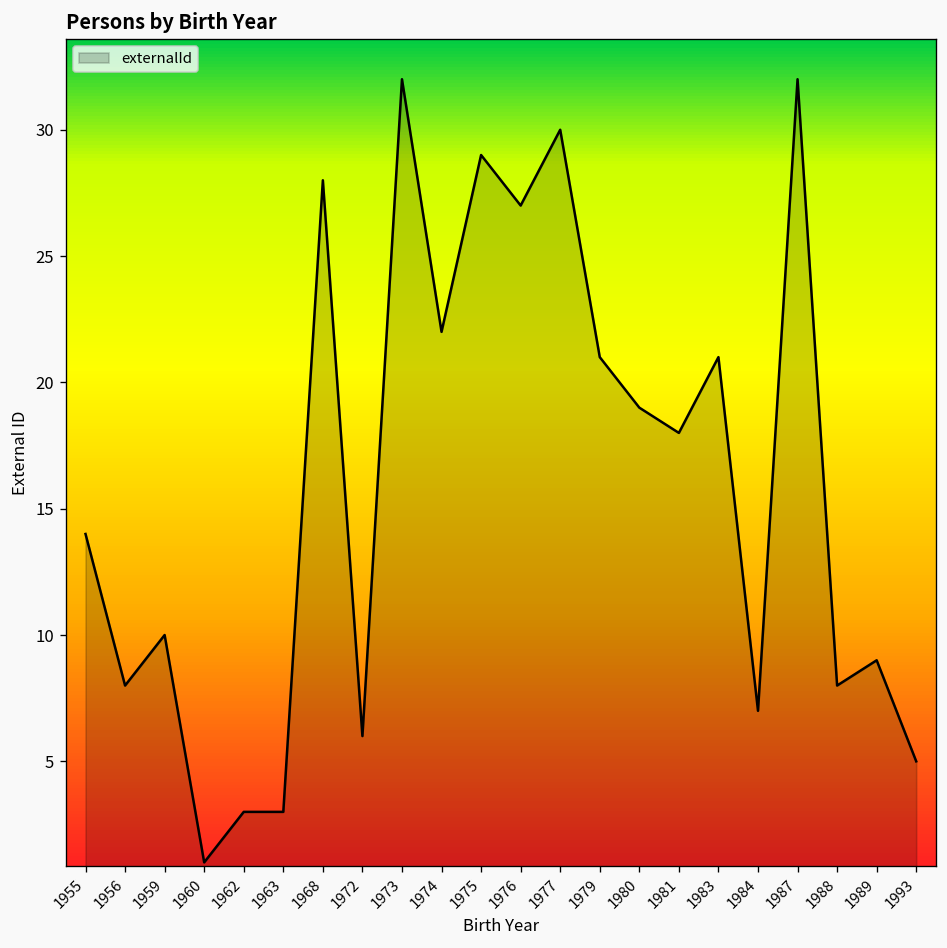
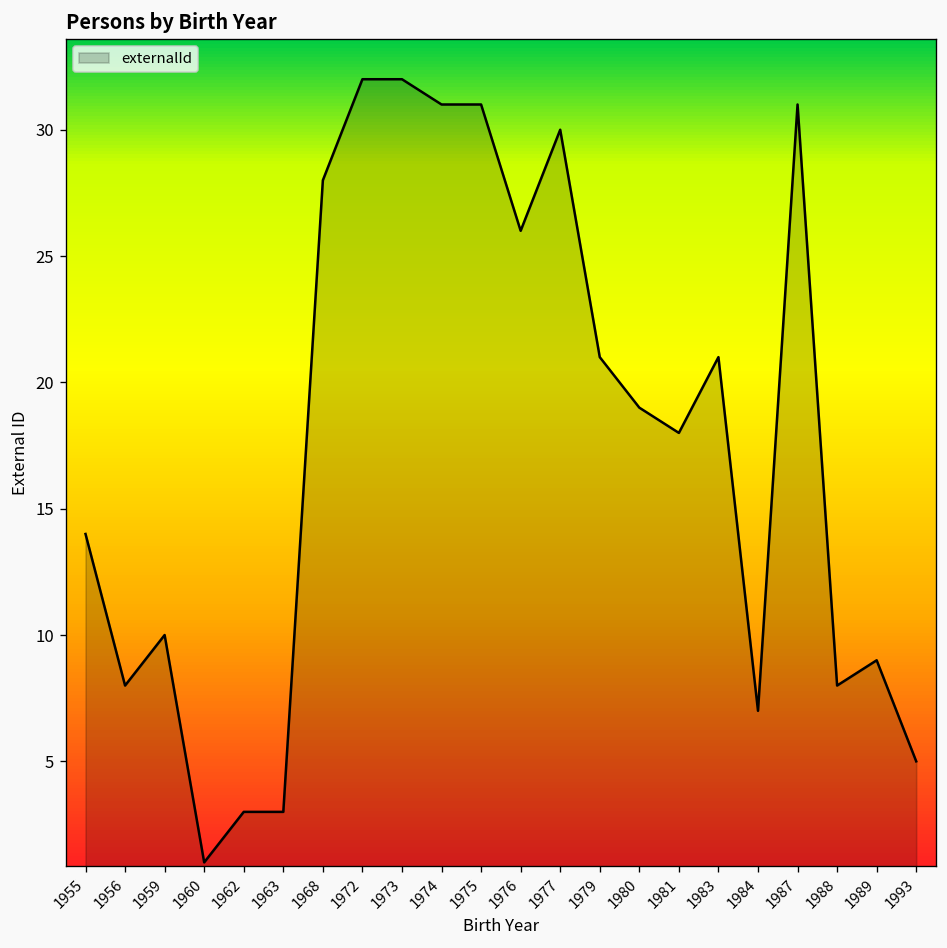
  {
    "1955": 14,
    "1956": 8,
    "1959": 10,
    "1960": 1,
    "1962": 3,
    "1963": 3,
    "1968": 28,
-   "1972": 6,
+   "1972": 32,
    "1973": 32,
-   "1974": 22,
-   "1975": 29,
-   "1976": 27,
+   "1974": 31,
+   "1975": 31,
+   "1976": 26,
    "1977": 30,
    "1979": 21,
    "1980": 19,
    "1981": 18,
    "1983": 21,
    "1984": 7,
-   "1987": 32,
+   "1987": 31,
    "1988": 8,
    "1989": 9,
    "1993": 5
  }
